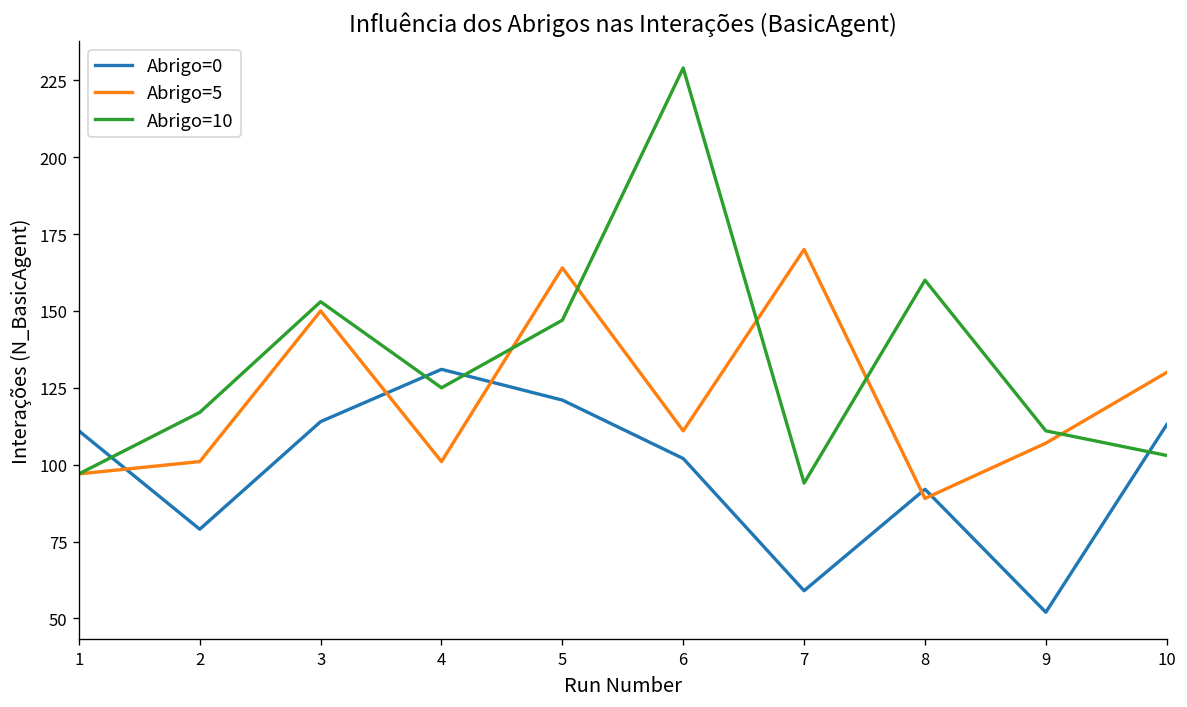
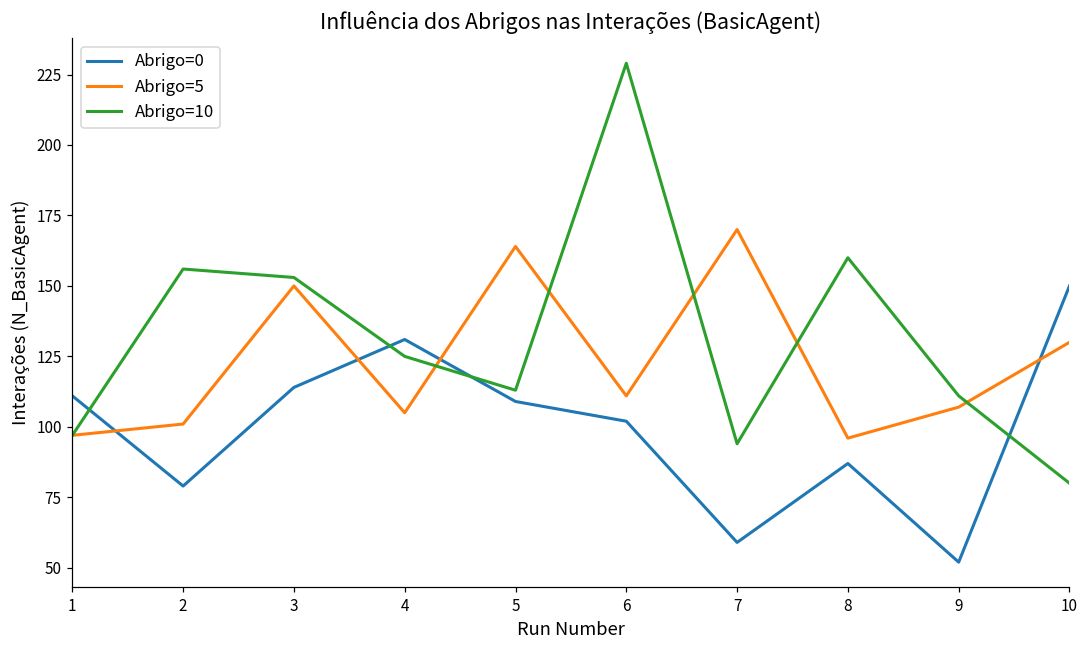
  {
    "Abrigo=0": {
      "1": 111,
      "2": 79,
      "3": 114,
      "4": 131,
-     "5": 121,
+     "5": 109,
      "6": 102,
      "7": 59,
-     "8": 92,
+     "8": 87,
      "9": 52,
-     "10": 113
+     "10": 150
    },
    "Abrigo=5": {
      "2": 101,
      "3": 150,
-     "4": 101,
+     "4": 105,
      "5": 164,
      "6": 111,
      "7": 170,
-     "8": 89,
+     "8": 96,
      "9": 107,
      "10": 130
    },
    "Abrigo=10": {
-     "2": 117,
+     "2": 156,
      "3": 153,
      "4": 125,
-     "5": 147,
+     "5": 113,
      "6": 229,
      "7": 94,
      "8": 160,
      "9": 111,
-     "10": 103
+     "10": 80
    }
  }
